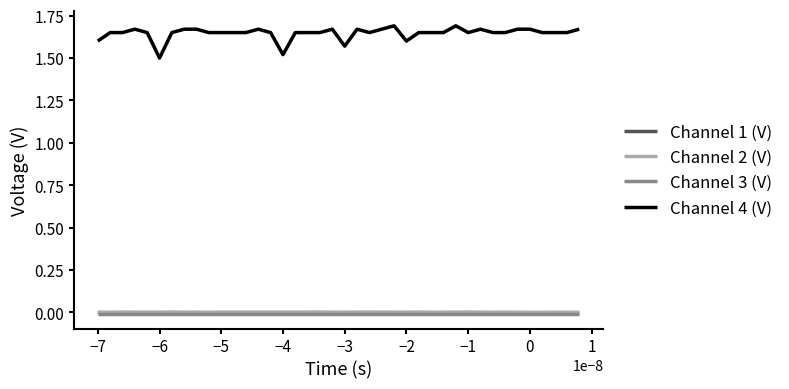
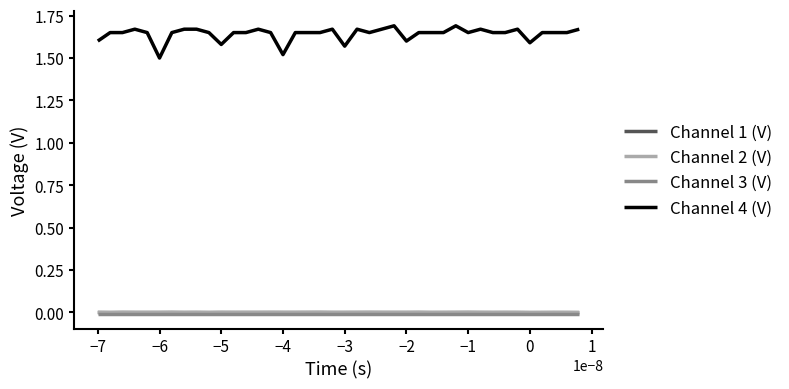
  {
    "Channel 4 (V)": {
      "−7": 1.60,
      "−6": 1.50,
-     "−5": 1.65,
+     "−5": 1.58,
      "−4": 1.52,
      "−3": 1.57,
      "−2": 1.60,
      "−1": 1.65,
-     "0": 1.67
+     "0": 1.59
    }
  }
